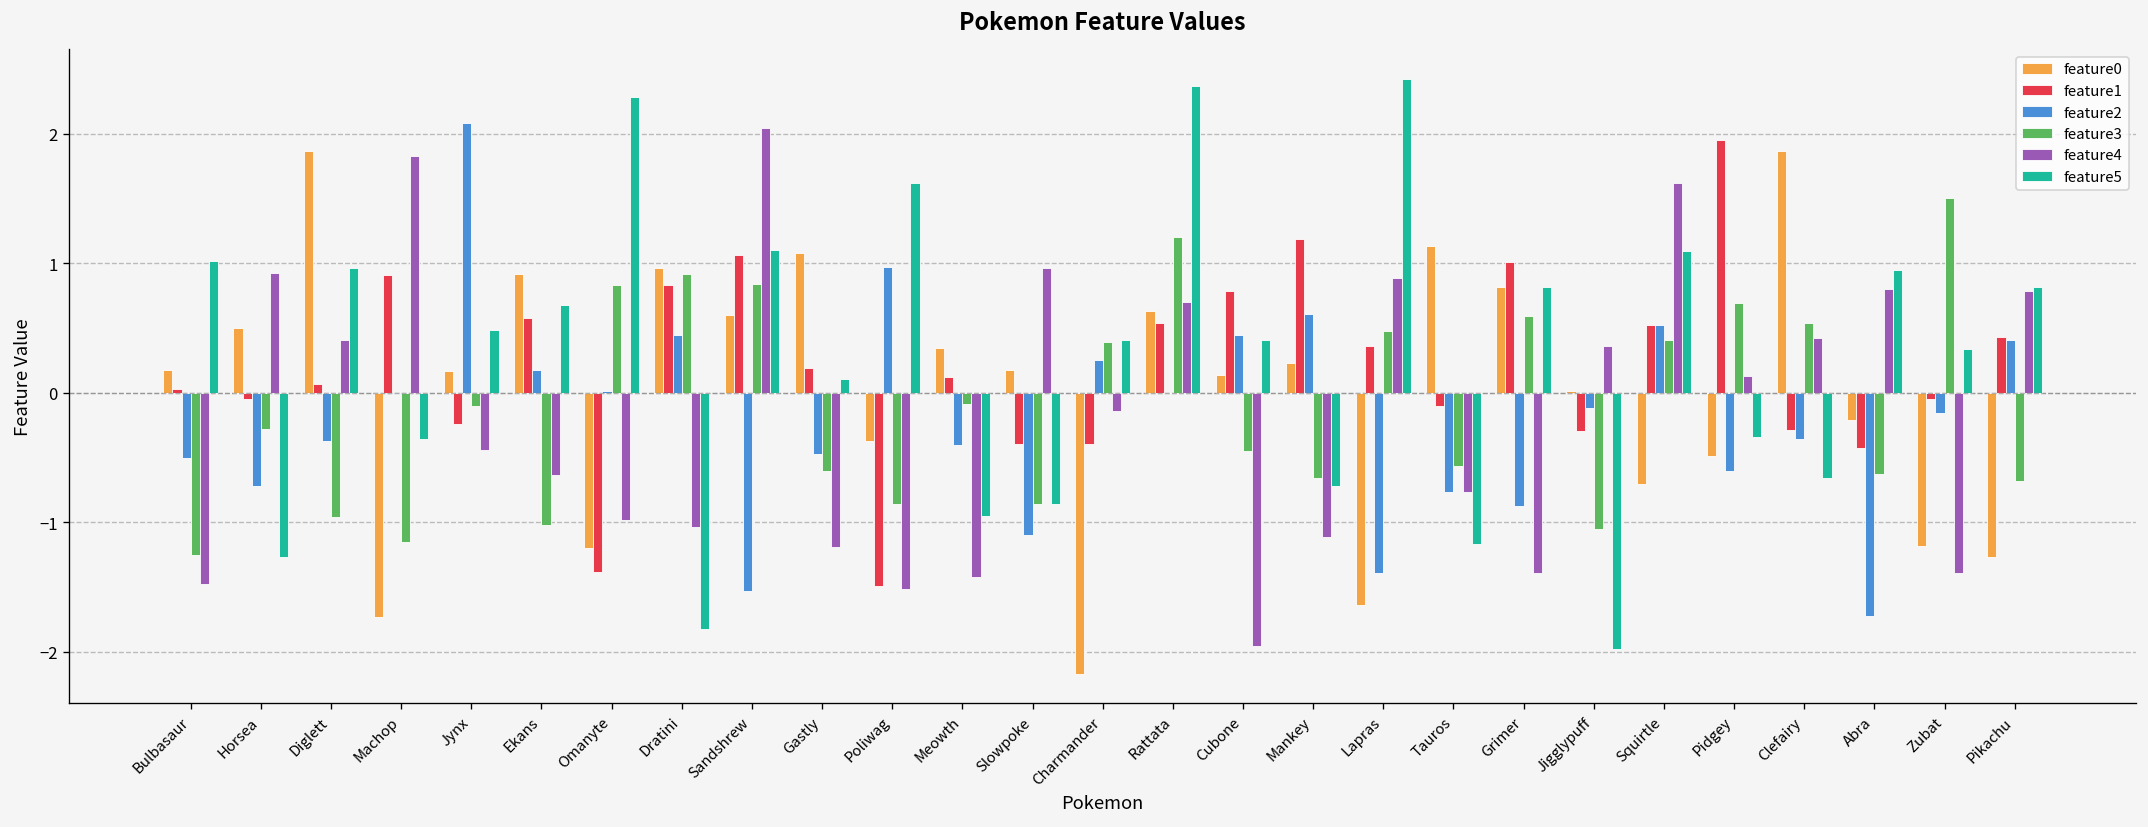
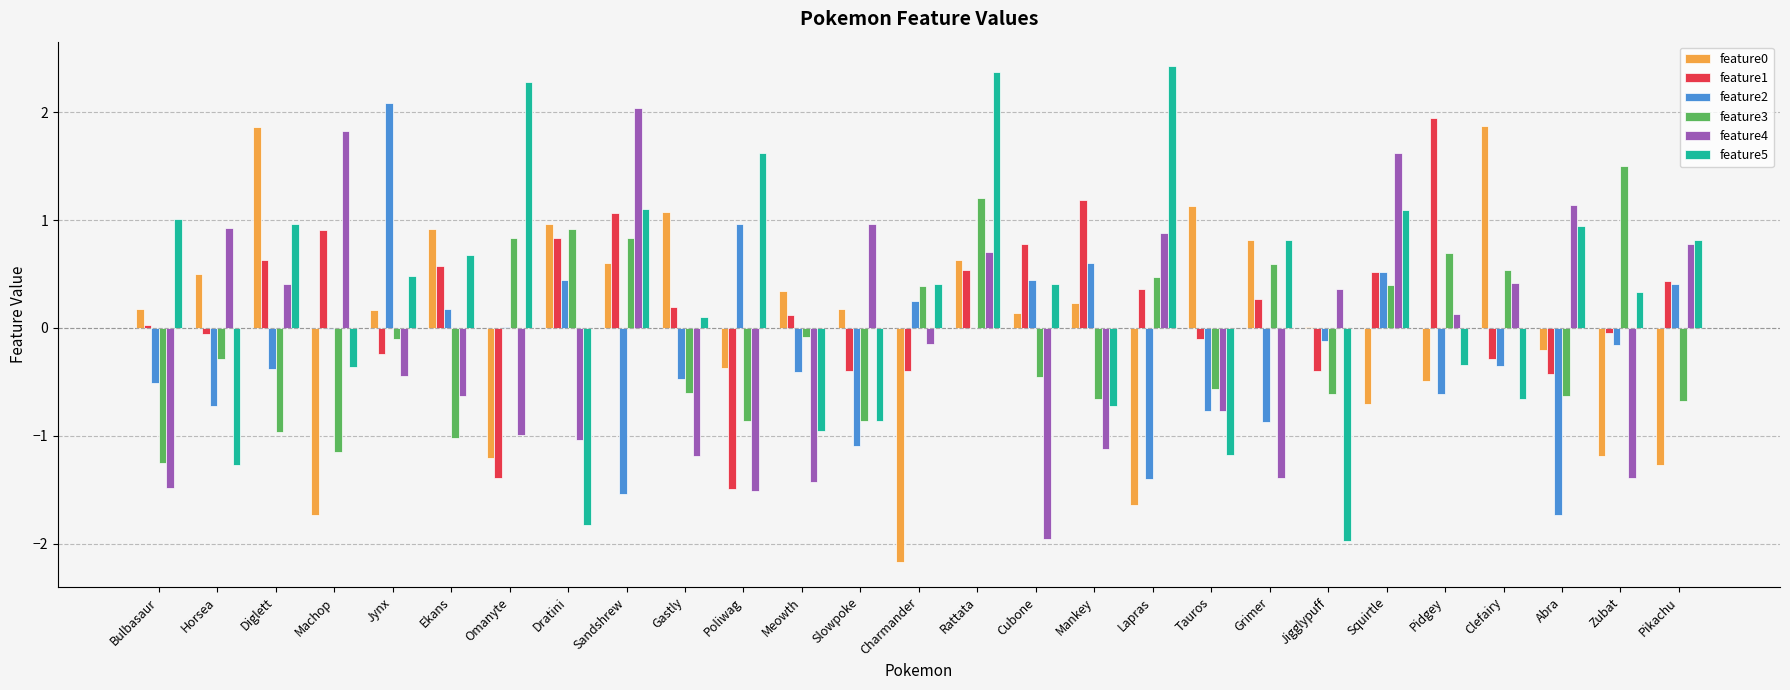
  {
    "feature0": {
      "Bulbasaur": 0.18,
      "Horsea": 0.50,
      "Diglett": 1.86,
      "Machop": -1.73,
      "Jynx": 0.17,
      "Ekans": 0.92,
      "Omanyte": -1.20,
      "Dratini": 0.96,
      "Sandshrew": 0.60,
      "Gastly": 1.08,
      "Poliwag": -0.37,
      "Meowth": 0.35,
      "Slowpoke": 0.18,
      "Charmander": -2.17,
      "Rattata": 0.63,
      "Cubone": 0.14,
      "Mankey": 0.23,
      "Lapras": -1.64,
      "Tauros": 1.13,
      "Grimer": 0.81,
      "Squirtle": -0.70,
      "Pidgey": -0.49,
      "Clefairy": 1.87,
      "Abra": -0.21,
      "Zubat": -1.19,
      "Pikachu": -1.27
    },
    "feature1": {
      "Bulbasaur": 0.02,
      "Horsea": -0.05,
-     "Diglett": 0.07,
+     "Diglett": 0.63,
      "Machop": 0.91,
      "Jynx": -0.24,
      "Ekans": 0.58,
      "Omanyte": -1.39,
      "Dratini": 0.83,
      "Sandshrew": 1.06,
      "Gastly": 0.19,
      "Poliwag": -1.49,
      "Meowth": 0.12,
      "Slowpoke": -0.40,
      "Charmander": -0.40,
      "Rattata": 0.54,
      "Cubone": 0.78,
      "Mankey": 1.18,
      "Lapras": 0.36,
      "Tauros": -0.11,
-     "Grimer": 1.01,
-     "Jigglypuff": -0.30,
+     "Grimer": 0.27,
+     "Jigglypuff": -0.40,
      "Squirtle": 0.52,
      "Pidgey": 1.95,
      "Clefairy": -0.29,
      "Abra": -0.43,
      "Zubat": -0.05,
      "Pikachu": 0.43
    },
    "feature2": {
      "Bulbasaur": -0.51,
      "Horsea": -0.72,
      "Diglett": -0.38,
      "Jynx": 2.08,
      "Ekans": 0.18,
      "Dratini": 0.44,
      "Sandshrew": -1.54,
      "Gastly": -0.47,
      "Poliwag": 0.97,
      "Meowth": -0.41,
      "Slowpoke": -1.10,
      "Charmander": 0.25,
      "Cubone": 0.44,
      "Mankey": 0.61,
      "Lapras": -1.40,
      "Tauros": -0.77,
      "Grimer": -0.87,
      "Jigglypuff": -0.12,
      "Squirtle": 0.52,
      "Pidgey": -0.61,
      "Clefairy": -0.35,
      "Abra": -1.73,
      "Zubat": -0.16,
      "Pikachu": 0.40
    },
    "feature3": {
      "Bulbasaur": -1.25,
      "Horsea": -0.28,
      "Diglett": -0.96,
      "Machop": -1.15,
      "Jynx": -0.10,
      "Ekans": -1.02,
      "Omanyte": 0.83,
      "Dratini": 0.91,
      "Sandshrew": 0.84,
      "Gastly": -0.60,
      "Poliwag": -0.86,
      "Meowth": -0.09,
      "Slowpoke": -0.86,
      "Charmander": 0.39,
      "Rattata": 1.20,
      "Cubone": -0.45,
      "Mankey": -0.66,
      "Lapras": 0.47,
      "Tauros": -0.57,
      "Grimer": 0.59,
-     "Jigglypuff": -1.05,
+     "Jigglypuff": -0.61,
      "Squirtle": 0.40,
      "Pidgey": 0.69,
      "Clefairy": 0.53,
      "Abra": -0.63,
      "Zubat": 1.50,
      "Pikachu": -0.68
    },
    "feature4": {
      "Bulbasaur": -1.48,
      "Horsea": 0.92,
      "Diglett": 0.40,
      "Machop": 1.82,
      "Jynx": -0.44,
      "Ekans": -0.63,
      "Omanyte": -0.99,
      "Dratini": -1.03,
      "Sandshrew": 2.04,
      "Gastly": -1.19,
      "Poliwag": -1.51,
      "Meowth": -1.43,
      "Slowpoke": 0.96,
      "Charmander": -0.15,
      "Rattata": 0.70,
      "Cubone": -1.95,
      "Mankey": -1.12,
      "Lapras": 0.88,
      "Tauros": -0.77,
      "Grimer": -1.39,
      "Jigglypuff": 0.36,
      "Squirtle": 1.62,
      "Pidgey": 0.13,
      "Clefairy": 0.42,
-     "Abra": 0.80,
+     "Abra": 1.14,
      "Zubat": -1.39,
      "Pikachu": 0.78
    },
    "feature5": {
      "Bulbasaur": 1.01,
      "Horsea": -1.27,
      "Diglett": 0.96,
      "Machop": -0.36,
      "Jynx": 0.48,
      "Ekans": 0.67,
      "Omanyte": 2.28,
      "Dratini": -1.83,
      "Sandshrew": 1.10,
      "Gastly": 0.10,
      "Poliwag": 1.62,
      "Meowth": -0.95,
      "Slowpoke": -0.86,
      "Charmander": 0.40,
      "Rattata": 2.37,
      "Cubone": 0.40,
      "Mankey": -0.72,
      "Lapras": 2.42,
      "Tauros": -1.17,
      "Grimer": 0.81,
      "Jigglypuff": -1.98,
      "Squirtle": 1.10,
      "Pidgey": -0.34,
      "Clefairy": -0.66,
      "Abra": 0.94,
      "Zubat": 0.33,
      "Pikachu": 0.82
    }
  }
